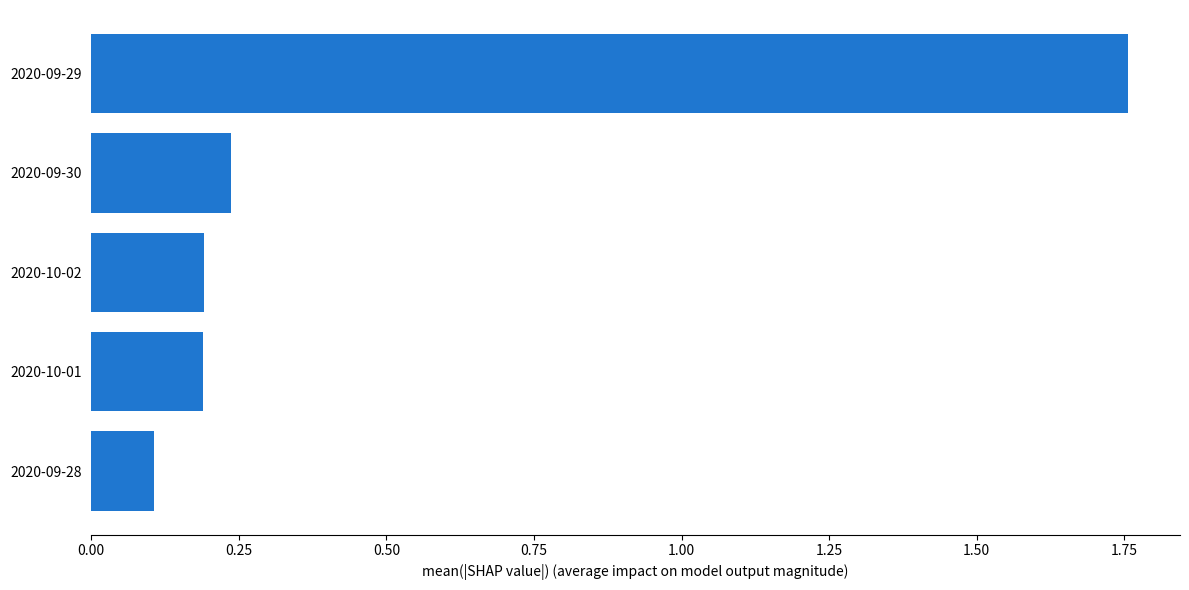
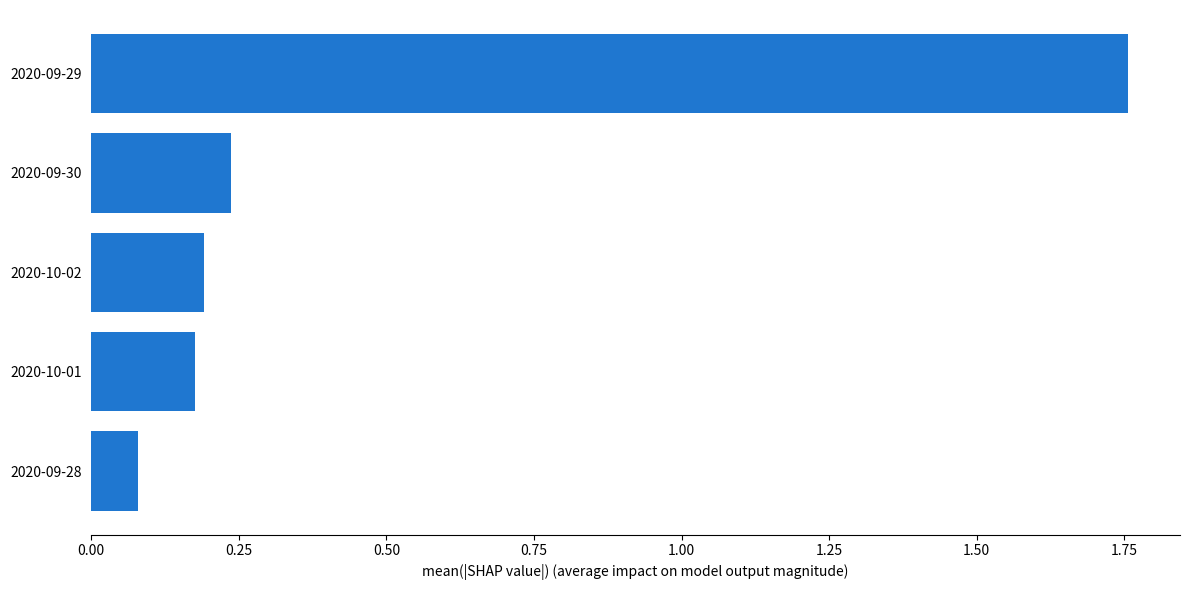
  {
    "2020-09-29": 1.76,
    "2020-09-30": 0.24,
    "2020-10-02": 0.19,
-   "2020-10-01": 0.19,
-   "2020-09-28": 0.11
+   "2020-10-01": 0.18,
+   "2020-09-28": 0.08
  }
